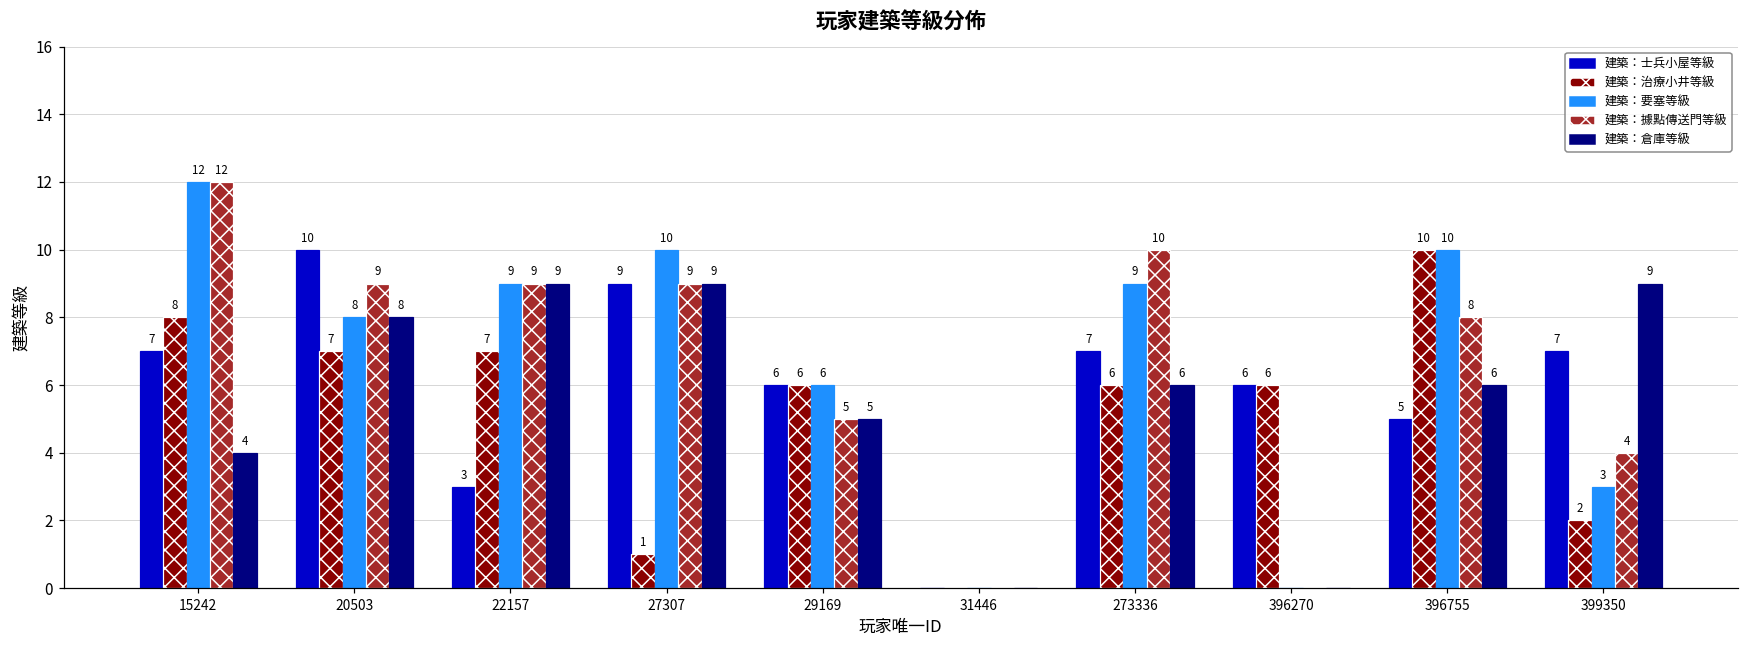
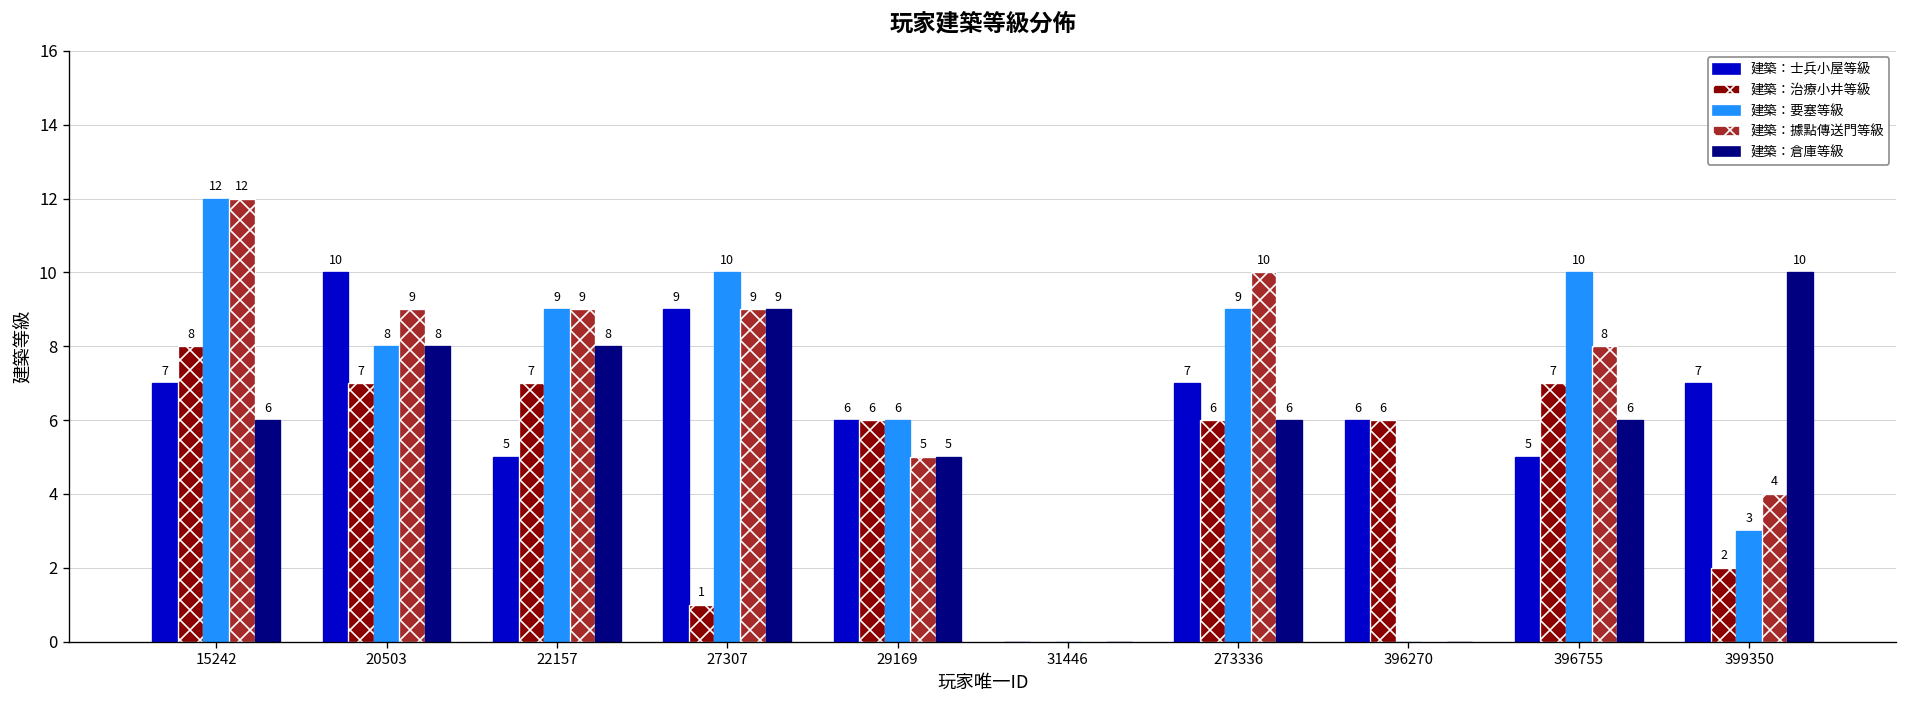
  {
    "建築：士兵小屋等級": {
      "15242": 7,
      "20503": 10,
-     "22157": 3,
+     "22157": 5,
      "27307": 9,
      "29169": 6,
      "273336": 7,
      "396270": 6,
      "396755": 5,
      "399350": 7
    },
    "建築：治療小井等級": {
      "15242": 8,
      "20503": 7,
      "22157": 7,
      "27307": 1,
      "29169": 6,
      "273336": 6,
      "396270": 6,
-     "396755": 10,
+     "396755": 7,
      "399350": 2
    },
    "建築：要塞等級": {
      "15242": 12,
      "20503": 8,
      "22157": 9,
      "27307": 10,
      "29169": 6,
      "273336": 9,
      "396755": 10,
      "399350": 3
    },
    "建築：據點傳送門等級": {
      "15242": 12,
      "20503": 9,
      "22157": 9,
      "27307": 9,
      "29169": 5,
      "273336": 10,
      "396755": 8,
      "399350": 4
    },
    "建築：倉庫等級": {
-     "15242": 4,
+     "15242": 6,
      "20503": 8,
-     "22157": 9,
+     "22157": 8,
      "27307": 9,
      "29169": 5,
      "273336": 6,
      "396755": 6,
-     "399350": 9
+     "399350": 10
    }
  }
